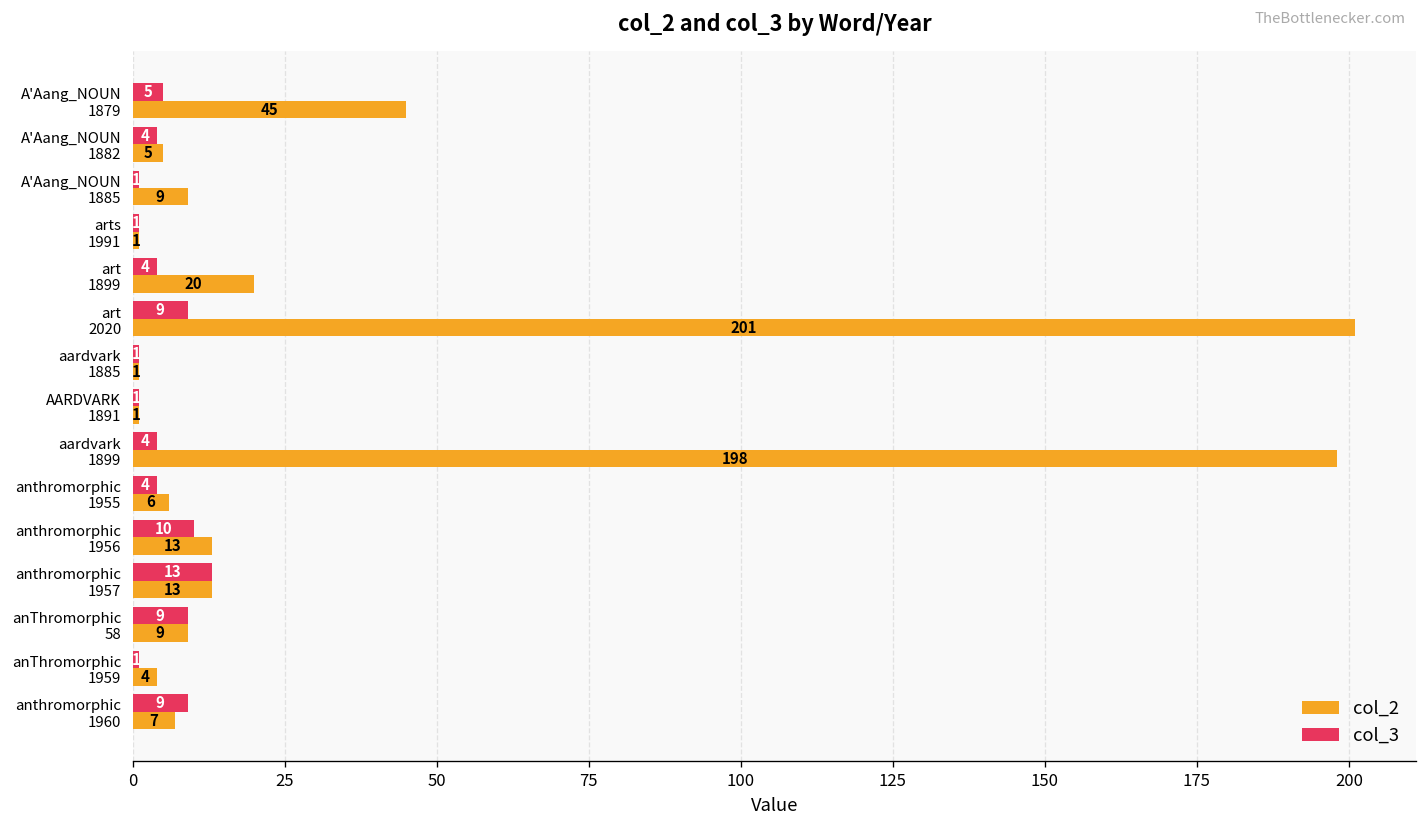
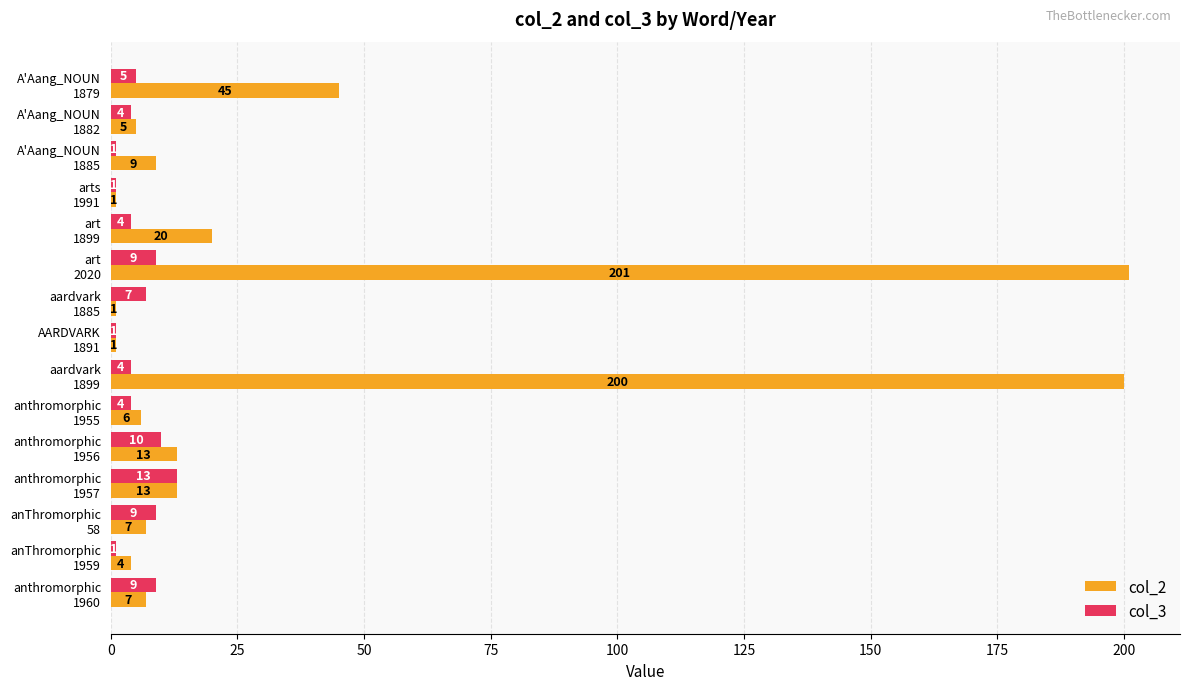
  {
    "col_2": {
      "A'Aang_NOUN 1879": 45,
      "A'Aang_NOUN 1882": 5,
      "A'Aang_NOUN 1885": 9,
      "arts 1991": 1,
      "art 1899": 20,
      "art 2020": 201,
      "aardvark 1885": 1,
      "AARDVARK 1891": 1,
-     "aardvark 1899": 198,
+     "aardvark 1899": 200,
      "anthromorphic 1955": 6,
      "anthromorphic 1956": 13,
      "anthromorphic 1957": 13,
-     "anThromorphic 58": 9,
+     "anThromorphic 58": 7,
      "anThromorphic 1959": 4,
      "anthromorphic 1960": 7
    },
    "col_3": {
      "A'Aang_NOUN 1885": 1,
-     "aardvark 1885": 1,
+     "aardvark 1885": 7,
      "anThromorphic 1959": 1
    }
  }
